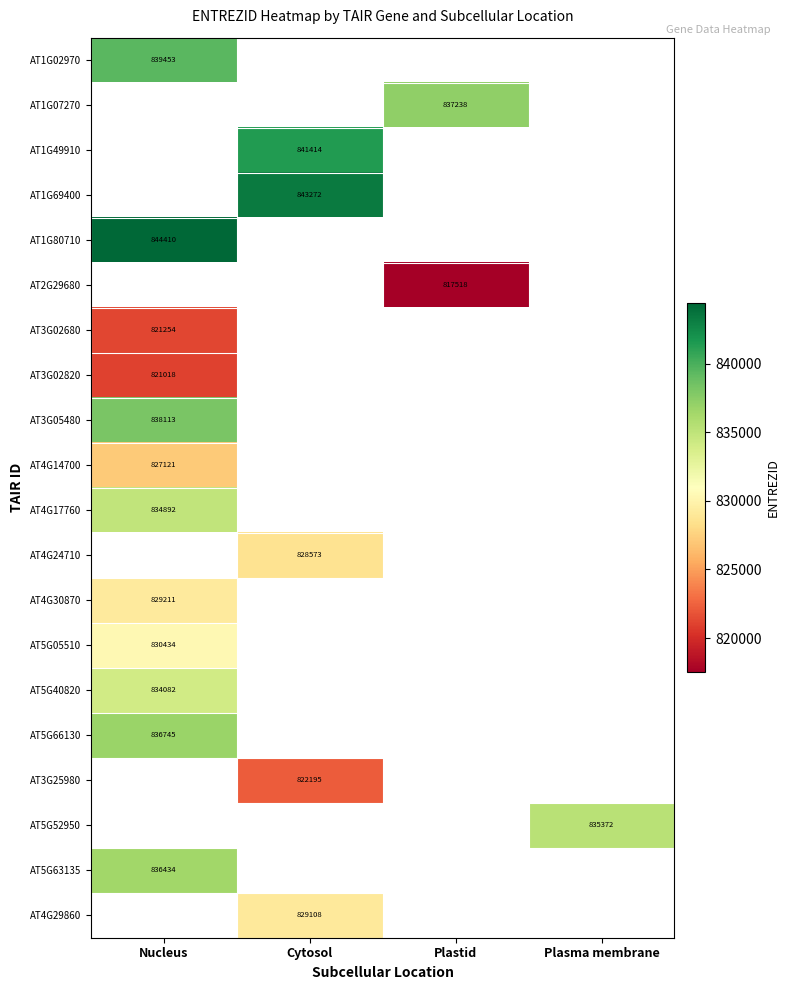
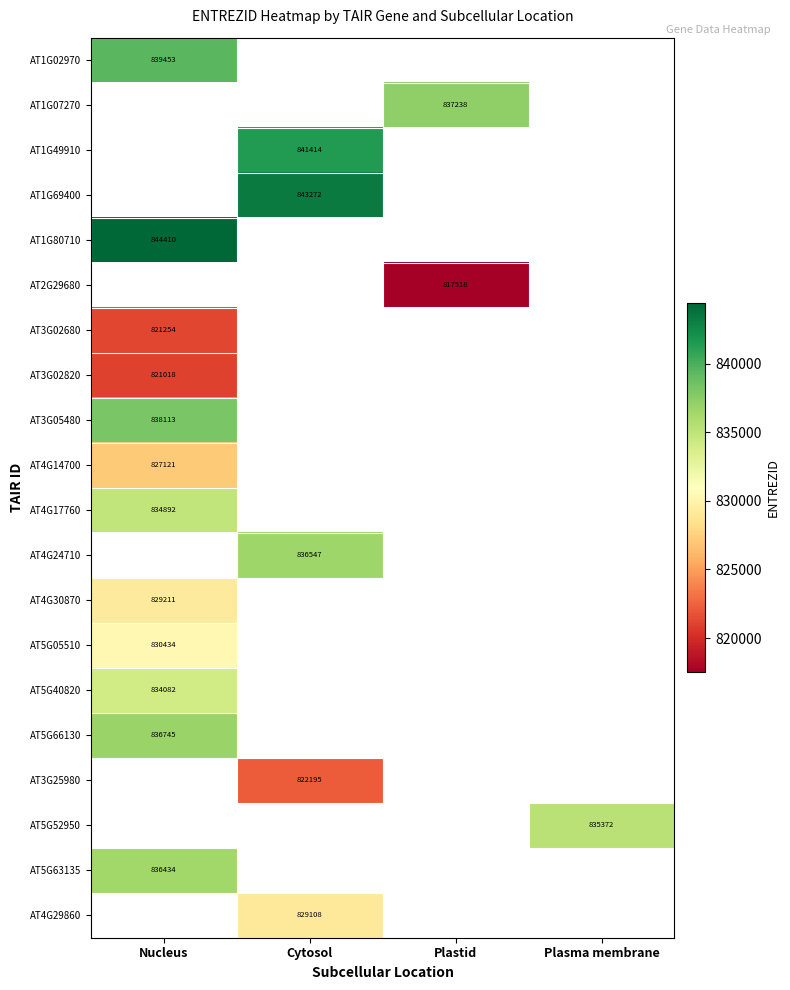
  {
    "AT1G02970": {
      "Nucleus": 839453
    },
    "AT1G07270": {
      "Plastid": 837238
    },
    "AT1G49910": {
      "Cytosol": 841414
    },
    "AT1G69400": {
      "Cytosol": 843272
    },
    "AT1G80710": {
      "Nucleus": 844410
    },
    "AT2G29680": {
      "Plastid": 817518
    },
    "AT3G02680": {
      "Nucleus": 821254
    },
    "AT3G02820": {
      "Nucleus": 821018
    },
    "AT3G05480": {
      "Nucleus": 838113
    },
    "AT4G14700": {
      "Nucleus": 827121
    },
    "AT4G17760": {
      "Nucleus": 834892
    },
    "AT4G24710": {
-     "Cytosol": 828573
+     "Cytosol": 836547
    },
    "AT4G30870": {
      "Nucleus": 829211
    },
    "AT5G05510": {
      "Nucleus": 830434
    },
    "AT5G40820": {
      "Nucleus": 834082
    },
    "AT5G66130": {
      "Nucleus": 836745
    },
    "AT3G25980": {
      "Cytosol": 822195
    },
    "AT5G52950": {
      "Plasma membrane": 835372
    },
    "AT5G63135": {
      "Nucleus": 836434
    },
    "AT4G29860": {
      "Cytosol": 829108
    }
  }
